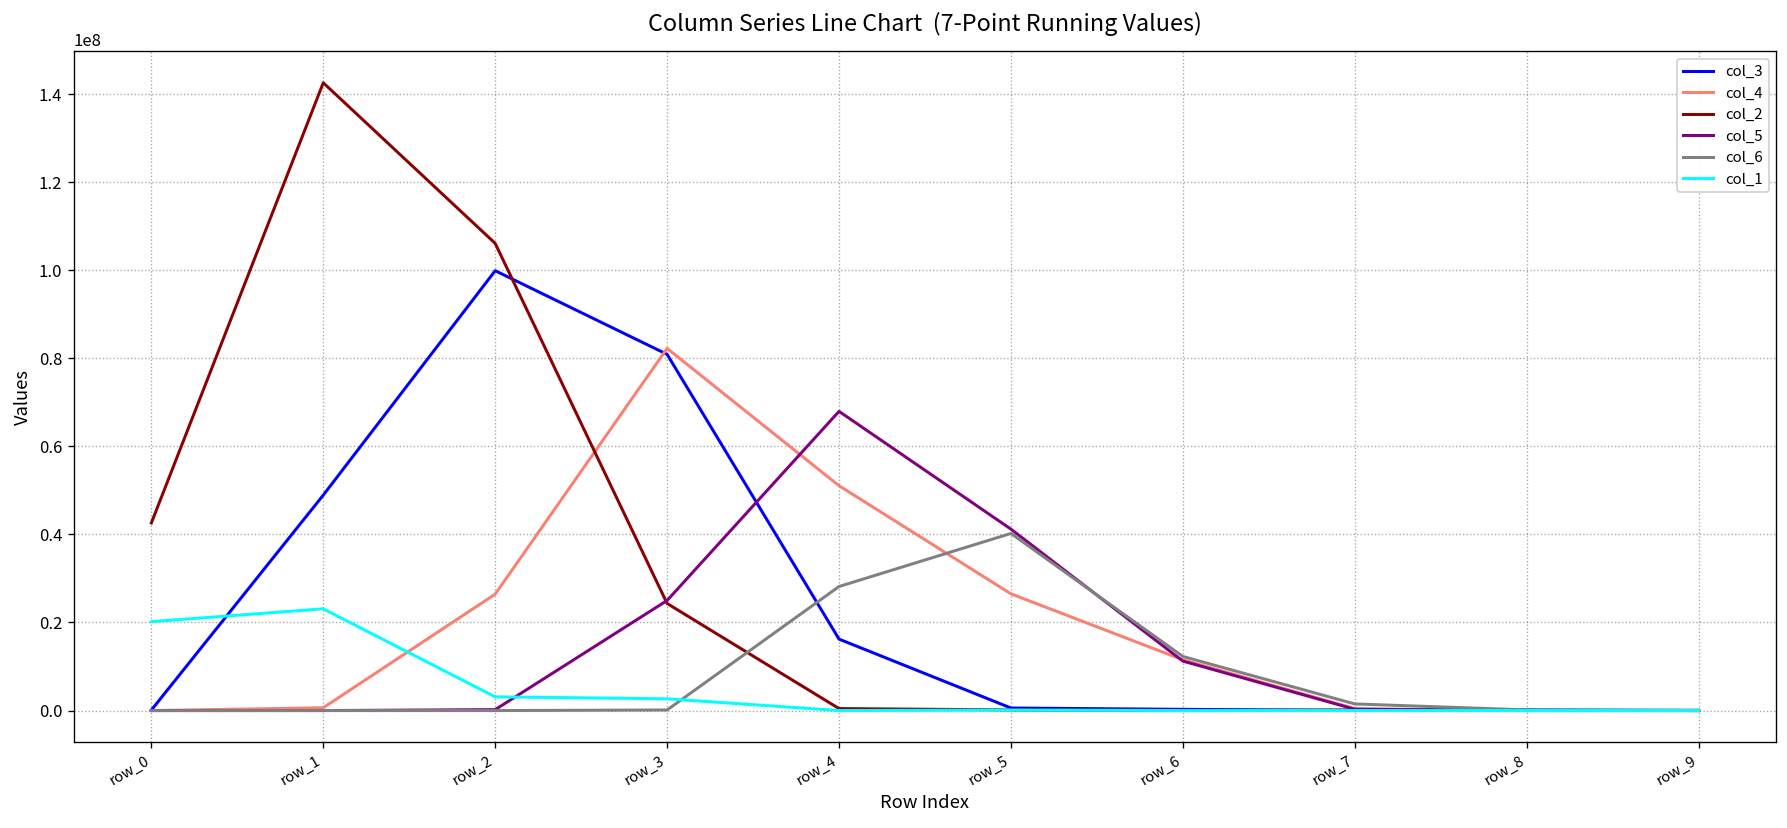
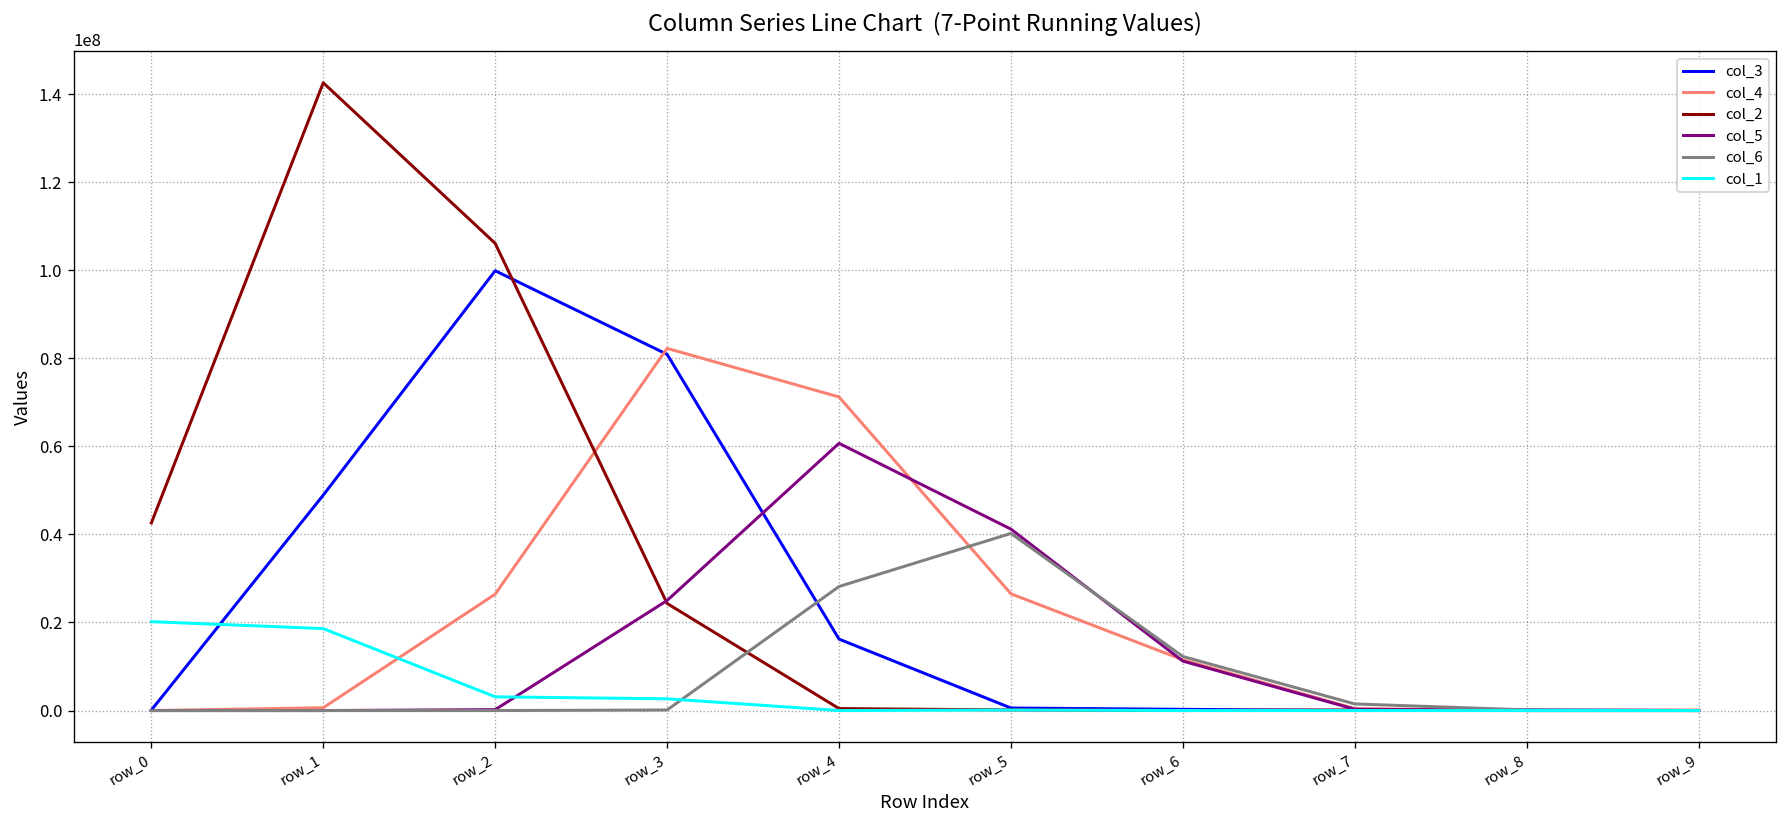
  {
    "col_3": {
      "row_1": 49000000,
      "row_2": 100000000,
      "row_3": 81000000,
      "row_4": 16000000
    },
    "col_4": {
      "row_2": 26000000,
      "row_3": 82000000,
-     "row_4": 51000000,
+     "row_4": 71000000,
      "row_5": 27000000
    },
    "col_2": {
      "row_0": 43000000,
      "row_1": 143000000,
      "row_2": 106000000
    },
    "col_5": {
-     "row_4": 68000000,
+     "row_4": 61000000,
      "row_5": 41000000
    },
    "col_6": {
      "row_3": 0,
      "row_4": 28000000,
      "row_5": 40000000,
      "row_6": 12000000,
      "row_7": 2000000
    },
    "col_1": {
      "row_0": 20000000,
-     "row_1": 23000000,
+     "row_1": 19000000,
      "row_2": 3000000,
      "row_3": 3000000
    }
  }
